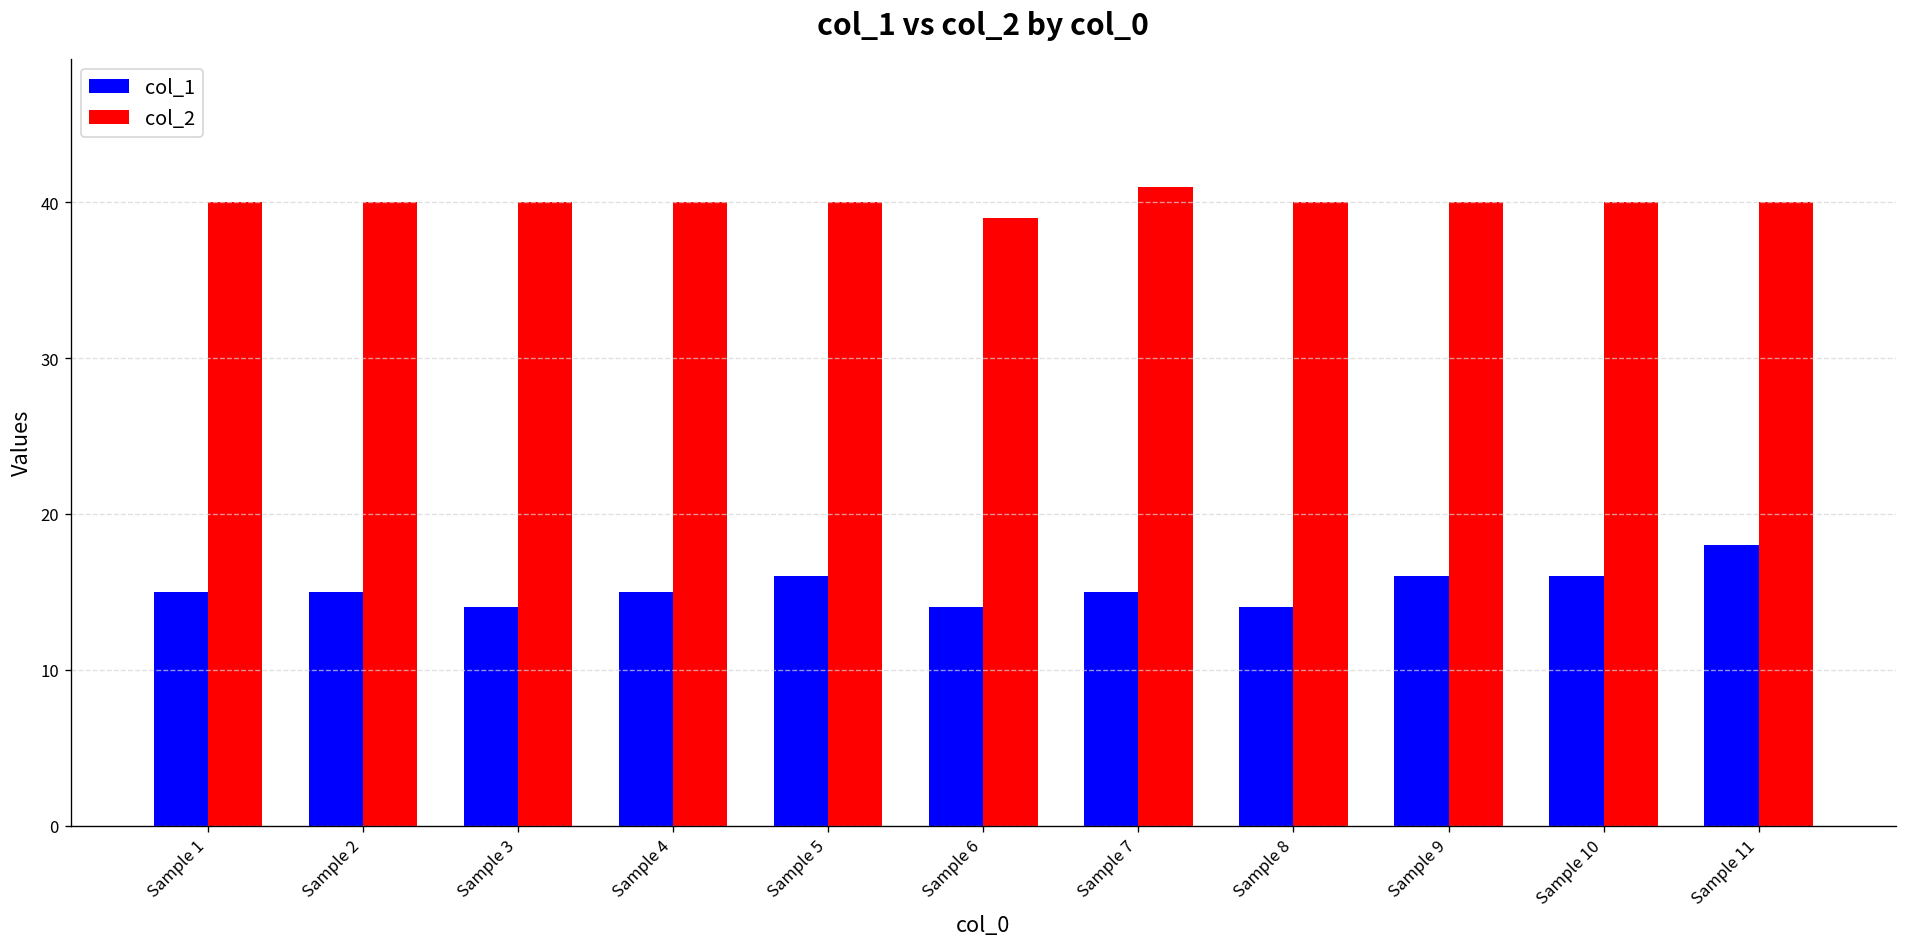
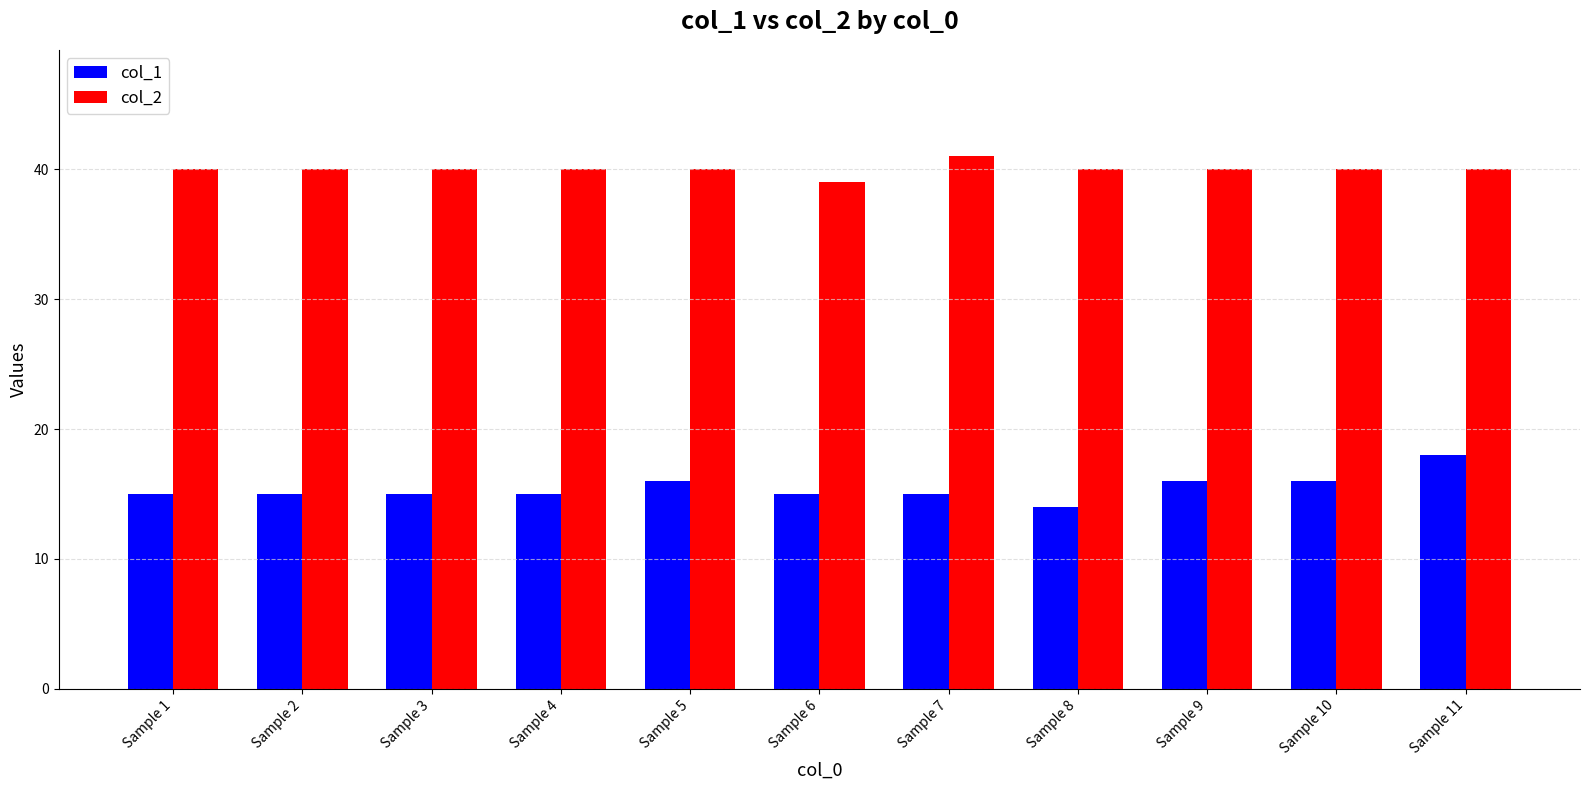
  {
    "col_1": {
      "Sample 1": 15,
      "Sample 2": 15,
-     "Sample 3": 14,
+     "Sample 3": 15,
      "Sample 4": 15,
      "Sample 5": 16,
-     "Sample 6": 14,
+     "Sample 6": 15,
      "Sample 7": 15,
      "Sample 8": 14,
      "Sample 9": 16,
      "Sample 10": 16,
      "Sample 11": 18
    },
    "col_2": {
      "Sample 1": 40,
      "Sample 2": 40,
      "Sample 3": 40,
      "Sample 4": 40,
      "Sample 5": 40,
      "Sample 6": 39,
      "Sample 7": 41,
      "Sample 8": 40,
      "Sample 9": 40,
      "Sample 10": 40,
      "Sample 11": 40
    }
  }
